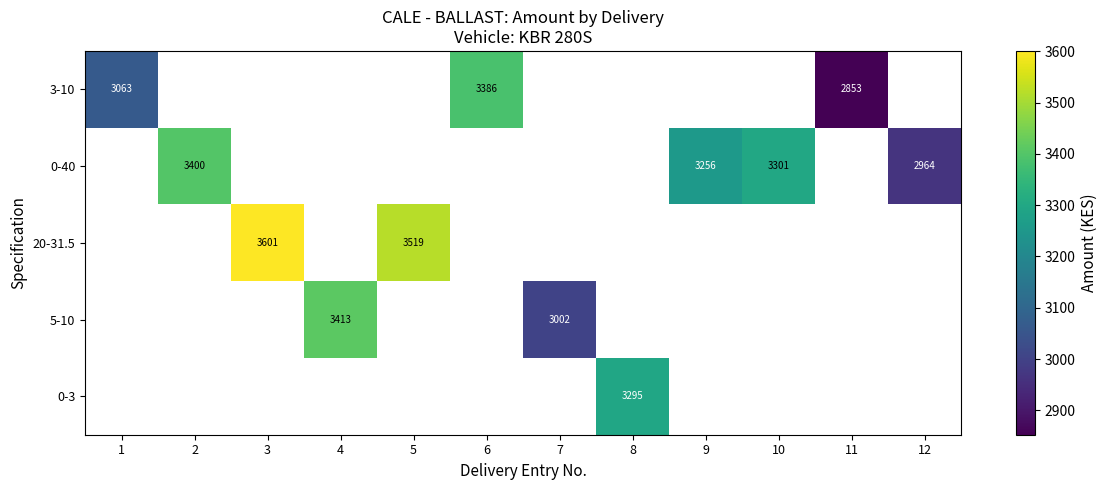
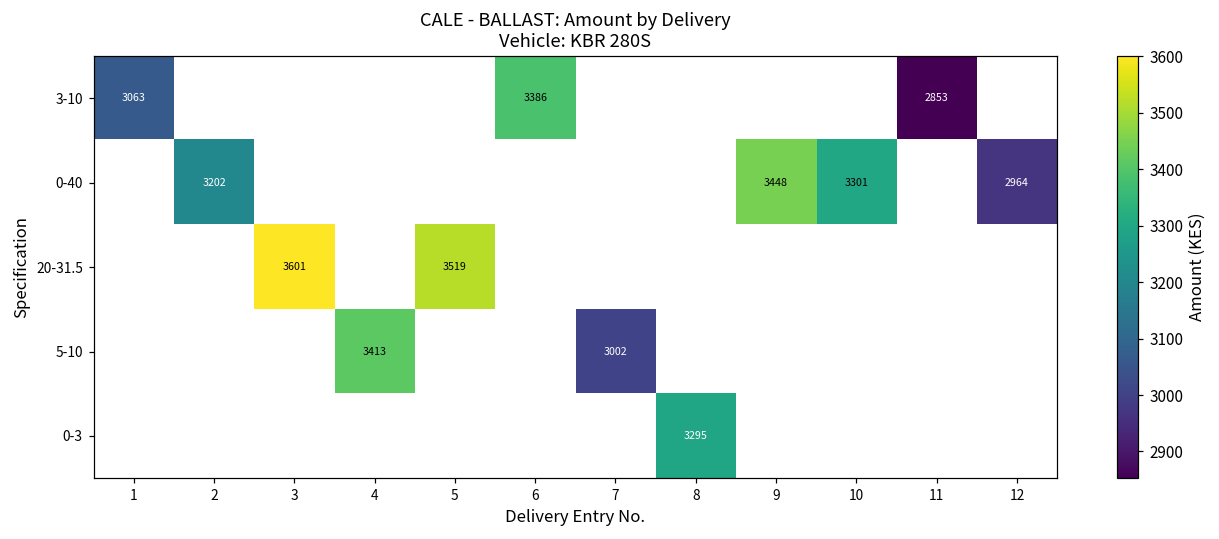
  {
    "3-10": {
      "1": 3063,
      "6": 3386,
      "11": 2853
    },
    "0-40": {
-     "2": 3400,
-     "9": 3256,
+     "2": 3202,
+     "9": 3448,
      "10": 3301,
      "12": 2964
    },
    "20-31.5": {
      "3": 3601,
      "5": 3519
    },
    "5-10": {
      "4": 3413,
      "7": 3002
    },
    "0-3": {
      "8": 3295
    }
  }
